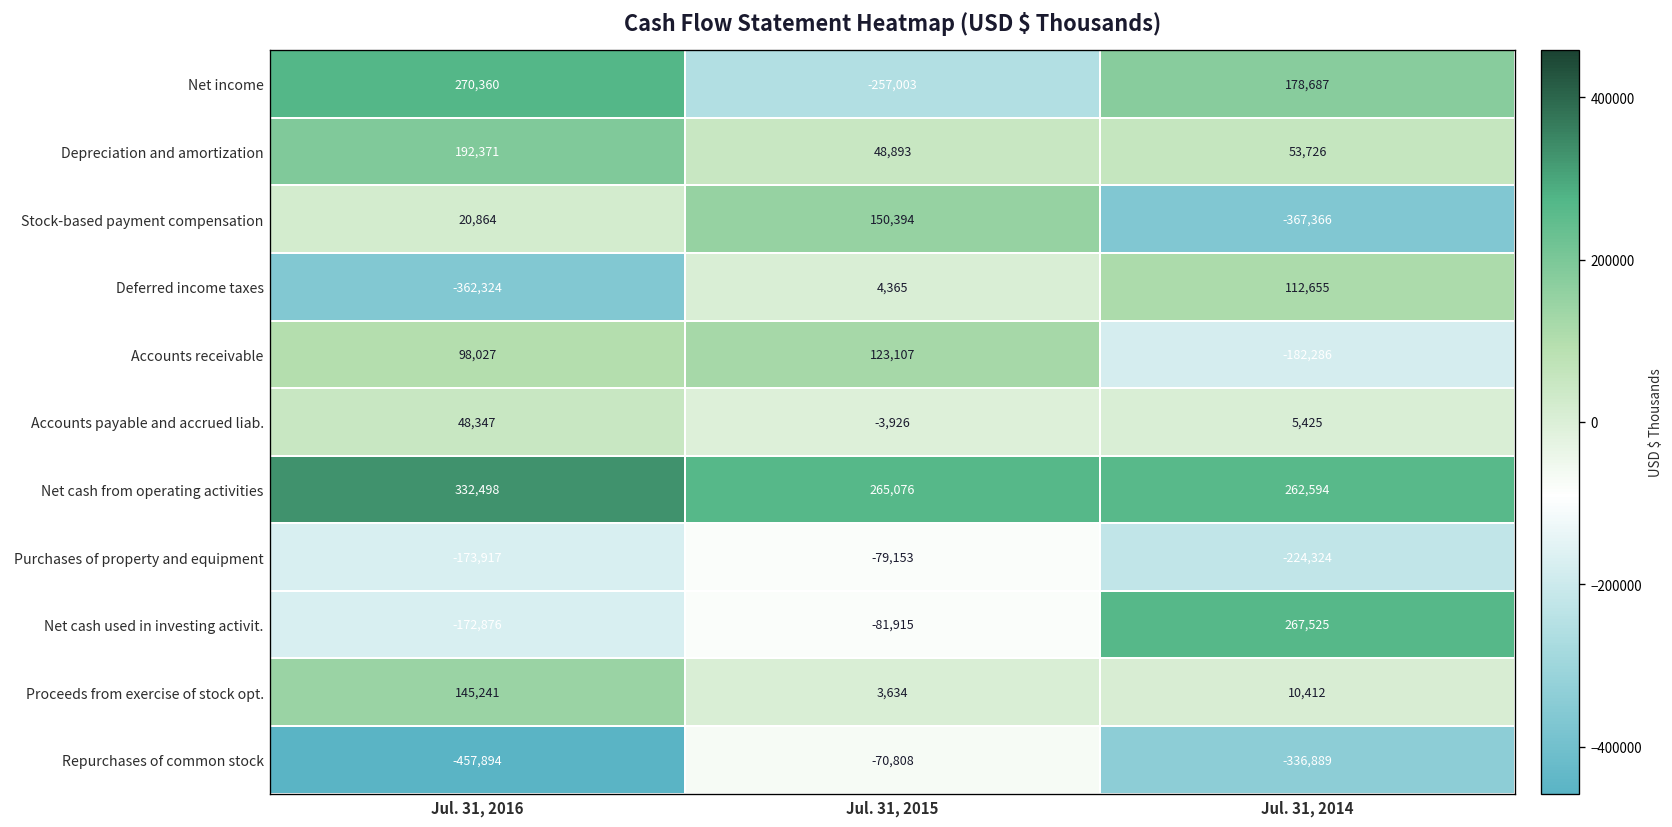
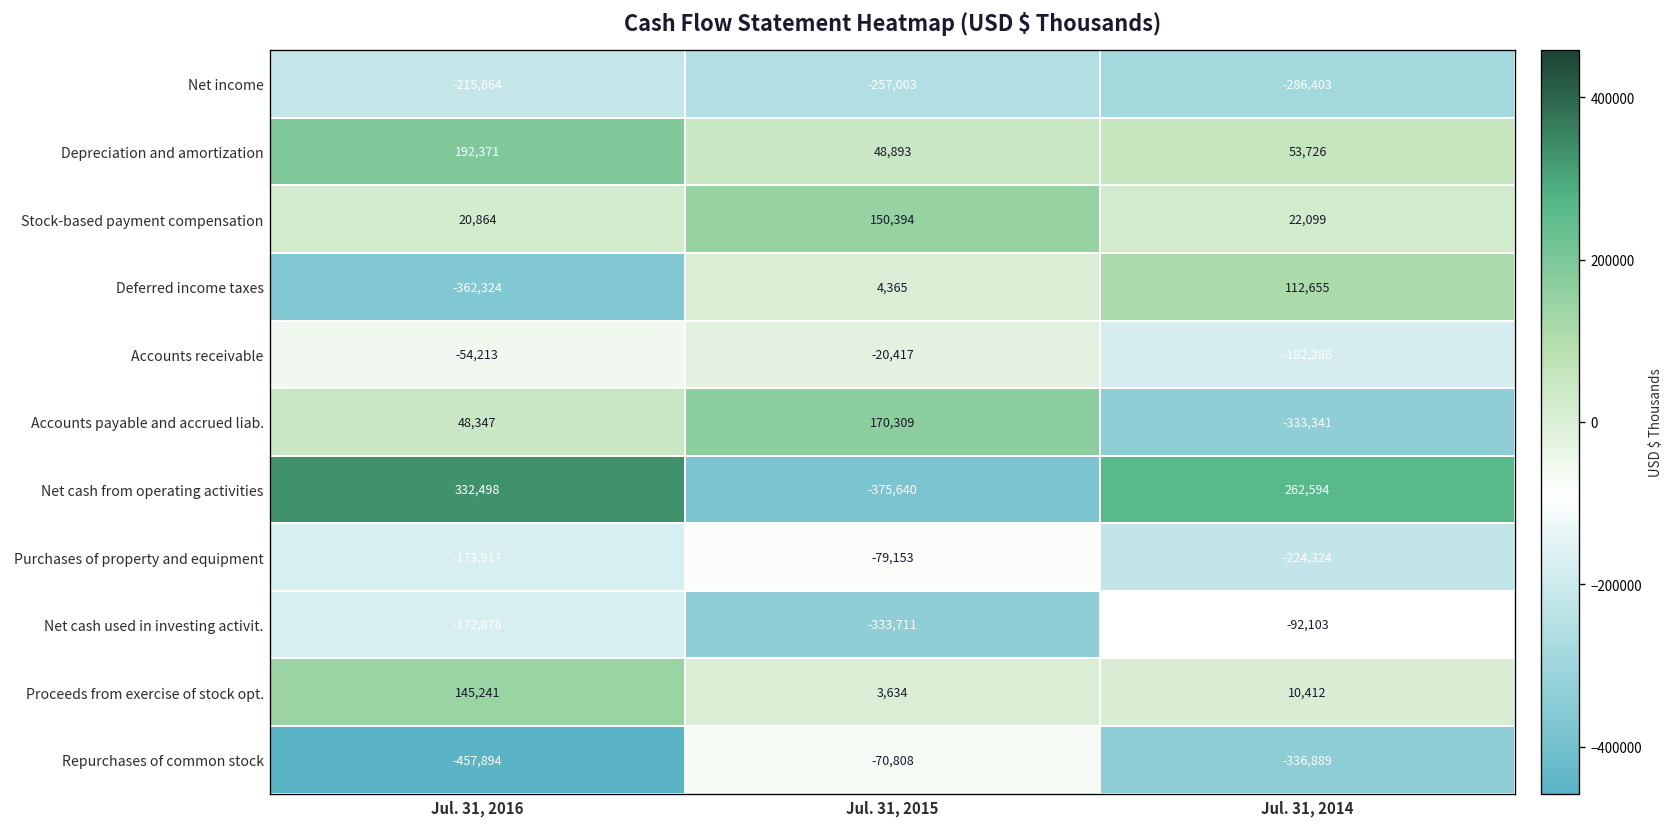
  {
    "Net income": {
-     "Jul. 31, 2016": "270,360",
+     "Jul. 31, 2016": "-215,664",
      "Jul. 31, 2015": "-257,003",
-     "Jul. 31, 2014": "178,687"
+     "Jul. 31, 2014": "-286,403"
    },
    "Depreciation and amortization": {
      "Jul. 31, 2016": "192,371",
      "Jul. 31, 2015": "48,893",
      "Jul. 31, 2014": "53,726"
    },
    "Stock-based payment compensation": {
      "Jul. 31, 2016": "20,864",
      "Jul. 31, 2015": "150,394",
-     "Jul. 31, 2014": "-367,366"
+     "Jul. 31, 2014": "22,099"
    },
    "Deferred income taxes": {
      "Jul. 31, 2016": "-362,324",
      "Jul. 31, 2015": "4,365",
      "Jul. 31, 2014": "112,655"
    },
    "Accounts receivable": {
-     "Jul. 31, 2016": "98,027",
-     "Jul. 31, 2015": "123,107"
+     "Jul. 31, 2016": "-54,213",
+     "Jul. 31, 2015": "-20,417"
    },
    "Accounts payable and accrued liab.": {
      "Jul. 31, 2016": "48,347",
-     "Jul. 31, 2015": "-3,926",
-     "Jul. 31, 2014": "5,425"
+     "Jul. 31, 2015": "170,309",
+     "Jul. 31, 2014": "-333,341"
    },
    "Net cash from operating activities": {
      "Jul. 31, 2016": "332,498",
-     "Jul. 31, 2015": "265,076",
+     "Jul. 31, 2015": "-375,640",
      "Jul. 31, 2014": "262,594"
    },
    "Purchases of property and equipment": {
      "Jul. 31, 2015": "-79,153",
      "Jul. 31, 2014": "-224,324"
    },
    "Net cash used in investing activit.": {
-     "Jul. 31, 2015": "-81,915",
-     "Jul. 31, 2014": "267,525"
+     "Jul. 31, 2015": "-333,711",
+     "Jul. 31, 2014": "-92,103"
    },
    "Proceeds from exercise of stock opt.": {
      "Jul. 31, 2016": "145,241",
      "Jul. 31, 2015": "3,634",
      "Jul. 31, 2014": "10,412"
    },
    "Repurchases of common stock": {
      "Jul. 31, 2016": "-457,894",
      "Jul. 31, 2015": "-70,808",
      "Jul. 31, 2014": "-336,889"
    }
  }
